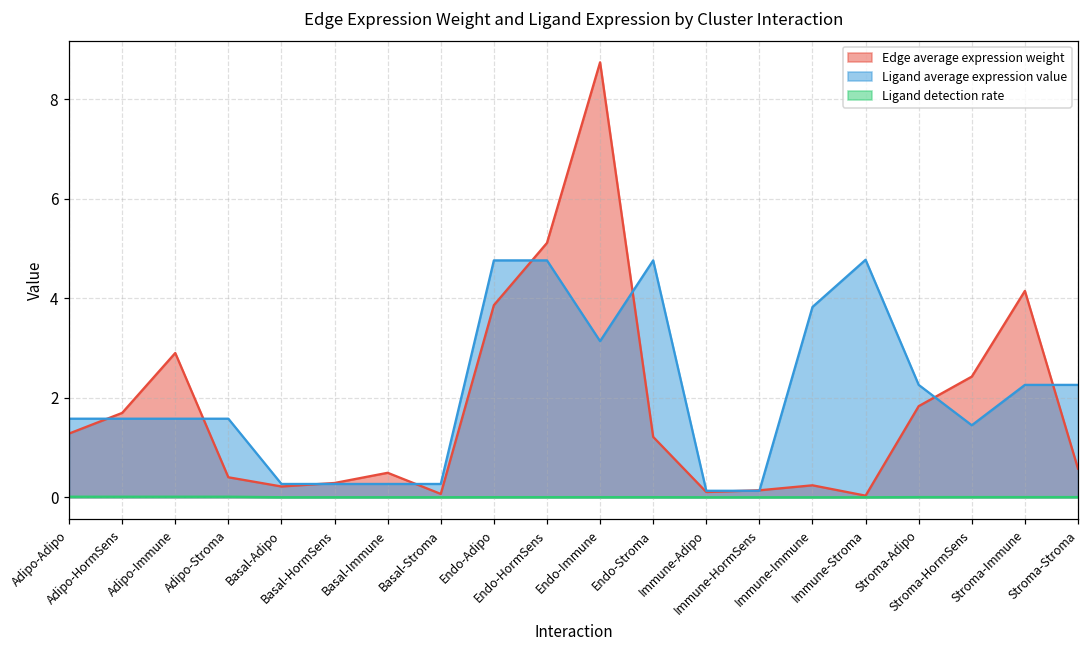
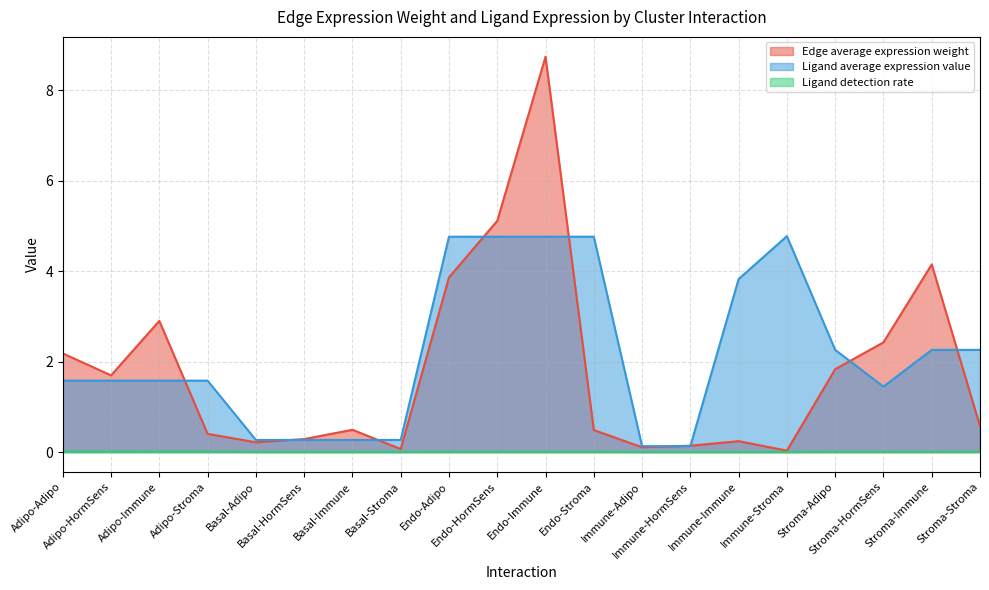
  {
    "Edge average expression weight": {
-     "Adipo-Adipo": 1.3,
+     "Adipo-Adipo": 2.2,
      "Adipo-HormSens": 1.7,
      "Adipo-Immune": 2.9,
      "Adipo-Stroma": 0.4,
      "Basal-Immune": 0.5,
      "Basal-Stroma": 0.1,
      "Endo-Adipo": 3.9,
      "Endo-HormSens": 5.1,
      "Endo-Immune": 8.7,
-     "Endo-Stroma": 1.2,
+     "Endo-Stroma": 0.5,
      "Immune-Immune": 0.2,
      "Stroma-Adipo": 1.8,
      "Stroma-HormSens": 2.4,
      "Stroma-Immune": 4.1,
      "Stroma-Stroma": 0.6
    },
    "Ligand average expression value": {
      "Adipo-Adipo": 1.6,
      "Adipo-HormSens": 1.6,
      "Adipo-Immune": 1.6,
      "Adipo-Stroma": 1.6,
      "Basal-Immune": 0.3,
      "Basal-Stroma": 0.3,
      "Endo-Adipo": 4.8,
      "Endo-HormSens": 4.8,
-     "Endo-Immune": 3.1,
+     "Endo-Immune": 4.8,
      "Endo-Stroma": 4.8,
      "Immune-Immune": 3.8,
      "Immune-Stroma": 4.8,
      "Stroma-Adipo": 2.3,
      "Stroma-HormSens": 1.4,
      "Stroma-Immune": 2.3,
      "Stroma-Stroma": 2.3
    },
    "Ligand detection rate": {
      "Adipo-Adipo": 0.0,
      "Adipo-HormSens": 0.0,
      "Adipo-Immune": 0.0,
      "Adipo-Stroma": 0.0,
      "Basal-Adipo": 0.0,
      "Basal-HormSens": 0.0,
      "Basal-Immune": 0.0,
      "Basal-Stroma": 0.0,
      "Endo-Adipo": 0.0,
      "Endo-HormSens": 0.0,
      "Endo-Immune": 0.0,
      "Endo-Stroma": 0.0,
      "Immune-Adipo": 0.0,
      "Immune-HormSens": 0.0,
      "Immune-Immune": 0.0,
      "Stroma-Adipo": 0.0,
      "Stroma-HormSens": 0.0,
      "Stroma-Immune": 0.0,
      "Stroma-Stroma": 0.0
    }
  }
